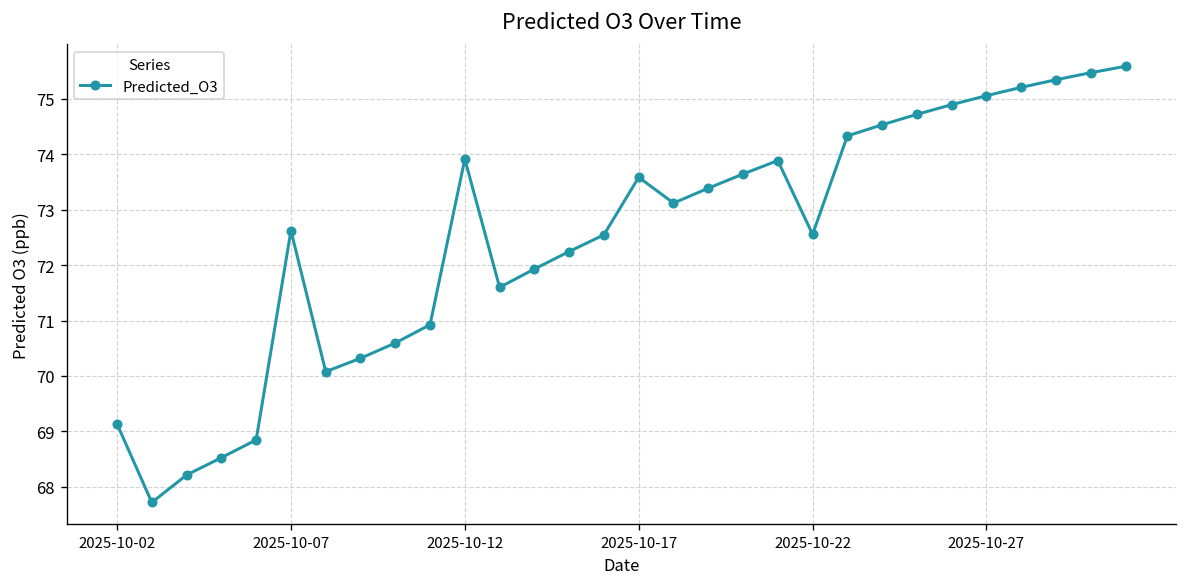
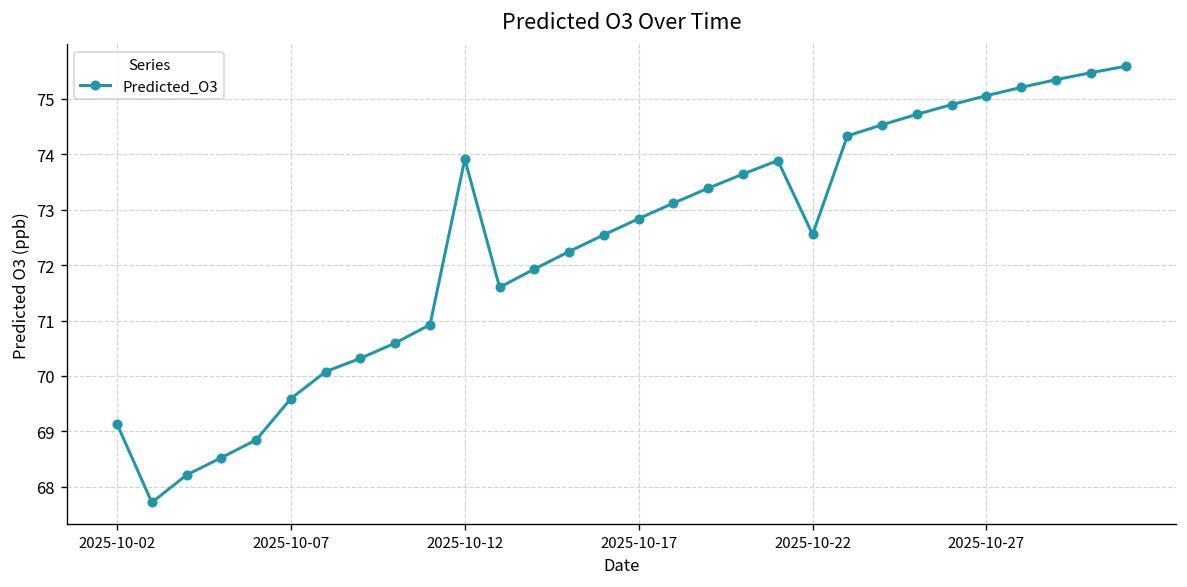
  {
    "2025-10-02": 69.1,
-   "2025-10-07": 72.6,
+   "2025-10-07": 69.6,
    "2025-10-12": 73.9,
-   "2025-10-17": 73.6,
+   "2025-10-17": 72.8,
    "2025-10-22": 72.6,
    "2025-10-27": 75.1
  }
